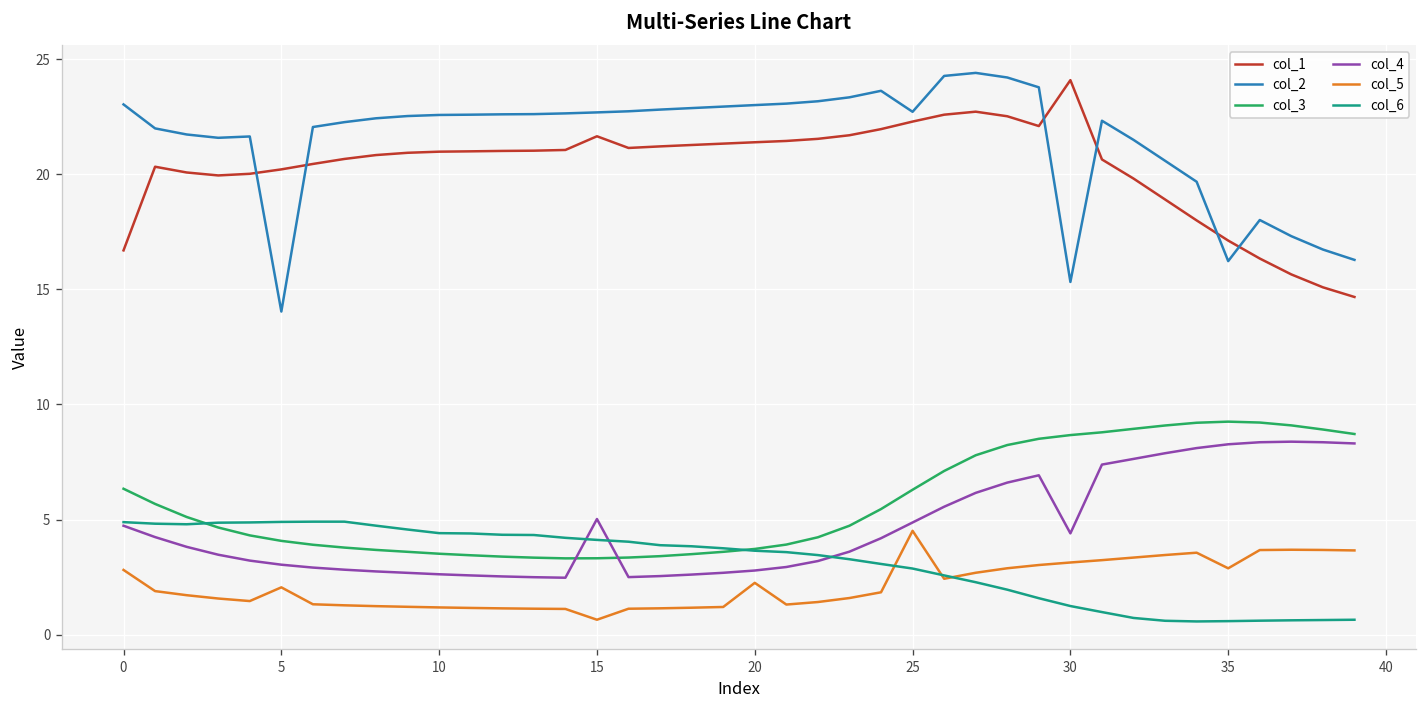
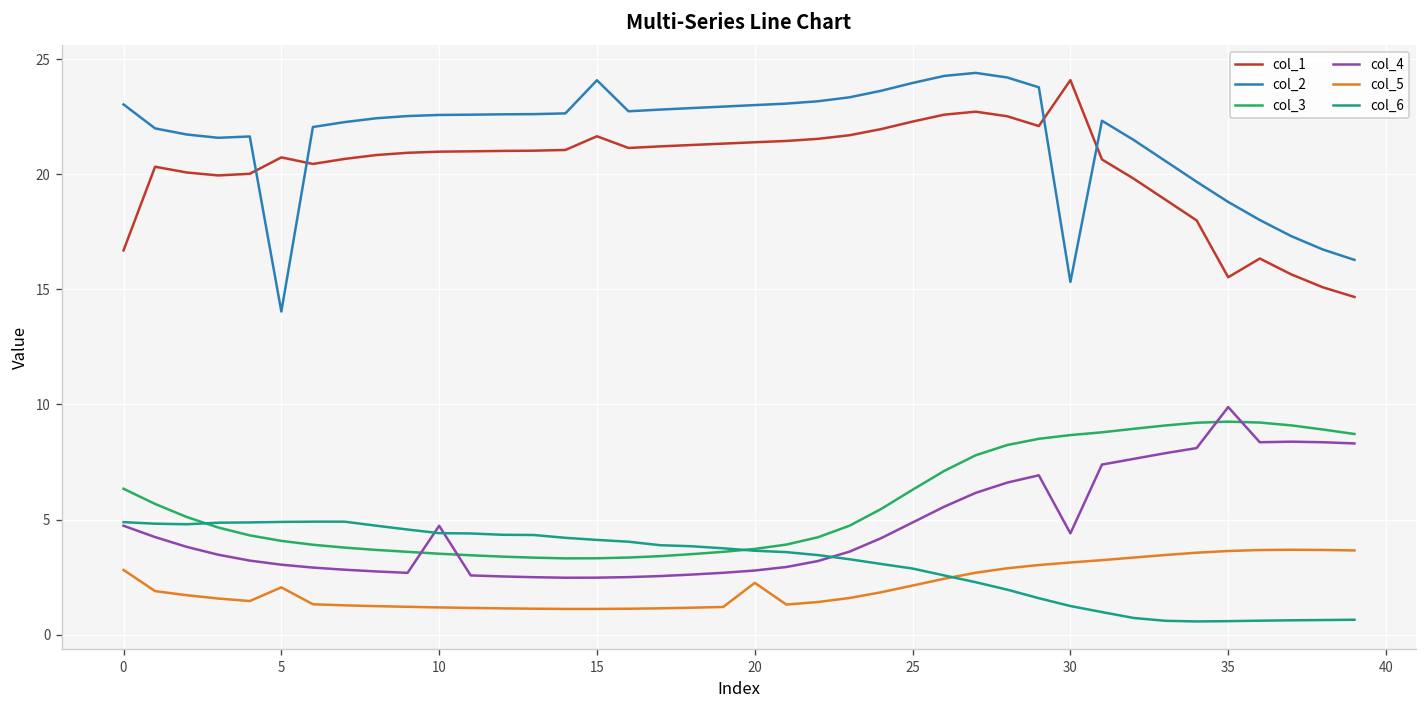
  {
    "col_1": {
      "0": 16.7,
-     "5": 20.2,
+     "5": 20.7,
      "10": 21.0,
      "15": 21.6,
      "20": 21.4,
      "25": 22.3,
      "30": 24.1,
-     "35": 17.1
+     "35": 15.5
    },
    "col_2": {
      "0": 23.0,
      "5": 14.0,
      "10": 22.6,
-     "15": 22.7,
+     "15": 24.1,
      "20": 23.0,
-     "25": 22.7,
+     "25": 24.0,
      "30": 15.3,
-     "35": 16.2
+     "35": 18.8
    },
    "col_4": {
      "0": 4.7,
      "5": 3.0,
-     "10": 2.6,
-     "15": 5.0,
+     "10": 4.7,
+     "15": 2.5,
      "20": 2.8,
      "25": 4.9,
      "30": 4.4,
-     "35": 8.3
+     "35": 9.9
    },
    "col_5": {
      "0": 2.8,
      "5": 2.1,
      "10": 1.2,
-     "15": 0.7,
+     "15": 1.1,
      "20": 2.3,
-     "25": 4.5,
+     "25": 2.1,
      "30": 3.1,
-     "35": 2.9
+     "35": 3.6
    }
  }
